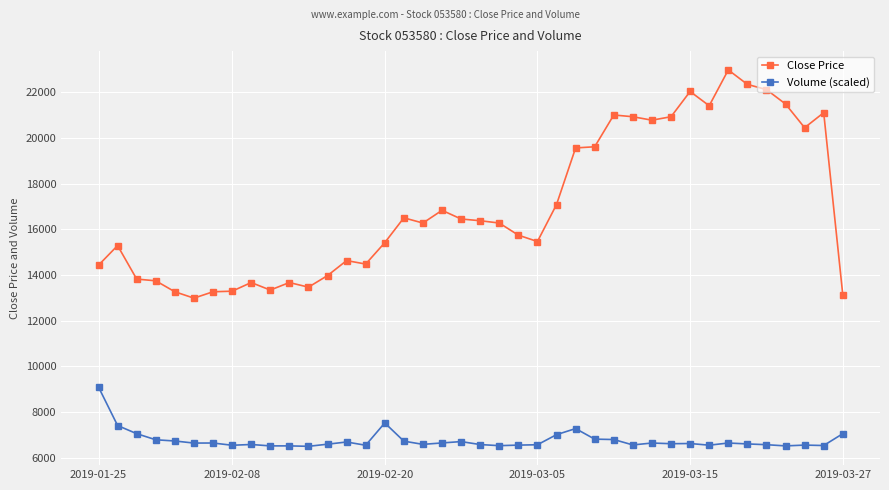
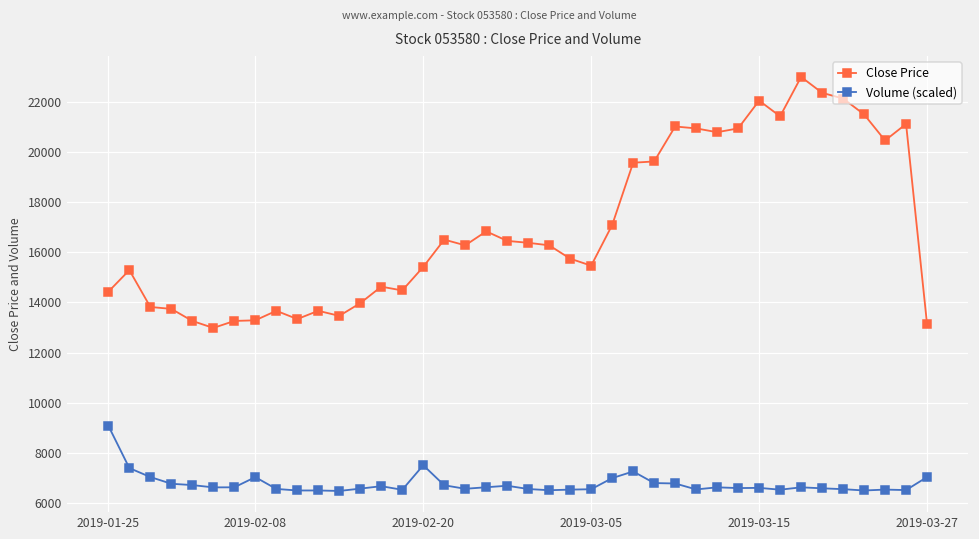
  {
    "Close Price": {
      "2019-01-25": 14400,
      "2019-02-08": 13300,
      "2019-02-20": 15400,
      "2019-03-05": 15500,
      "2019-03-15": 22000,
      "2019-03-27": 13100
    },
    "Volume (scaled)": {
      "2019-01-25": 9100,
-     "2019-02-08": 6500,
+     "2019-02-08": 7000,
      "2019-02-20": 7500,
      "2019-03-05": 6600,
      "2019-03-15": 6600,
      "2019-03-27": 7000
    }
  }
